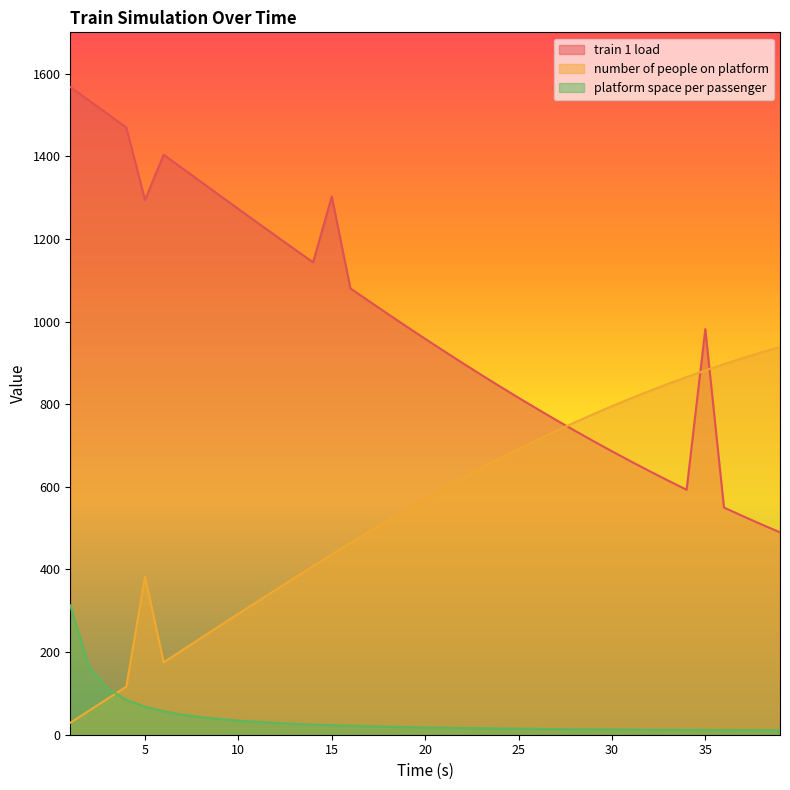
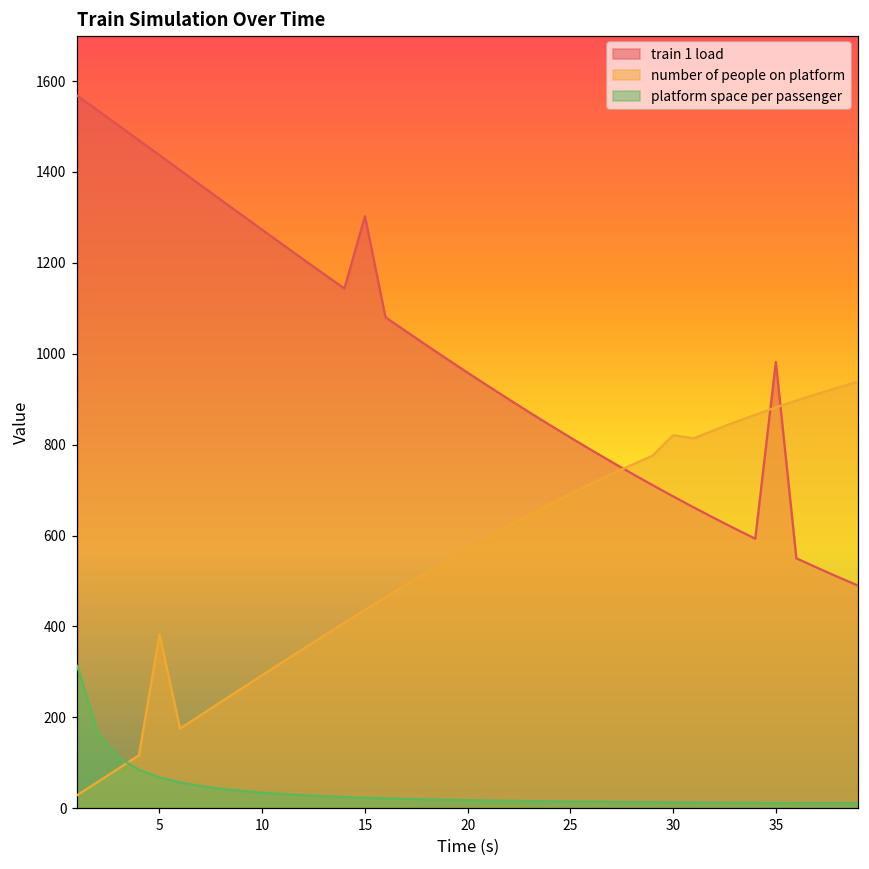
  {
    "train 1 load": {
-     "5": 1290,
+     "5": 1440,
      "10": 1270,
      "15": 1300,
      "20": 960,
      "25": 820,
      "30": 690,
      "35": 980
    },
    "number of people on platform": {
      "5": 380,
      "10": 290,
      "15": 440,
      "20": 570,
      "25": 690,
-     "30": 800,
+     "30": 820,
      "35": 880
    },
    "platform space per passenger": {
      "5": 70,
      "10": 30,
      "15": 20,
      "20": 20,
      "25": 10,
      "30": 10,
      "35": 10
    }
  }
